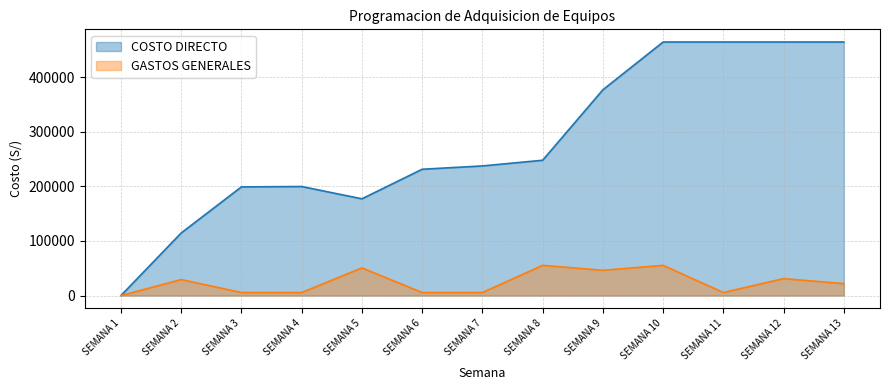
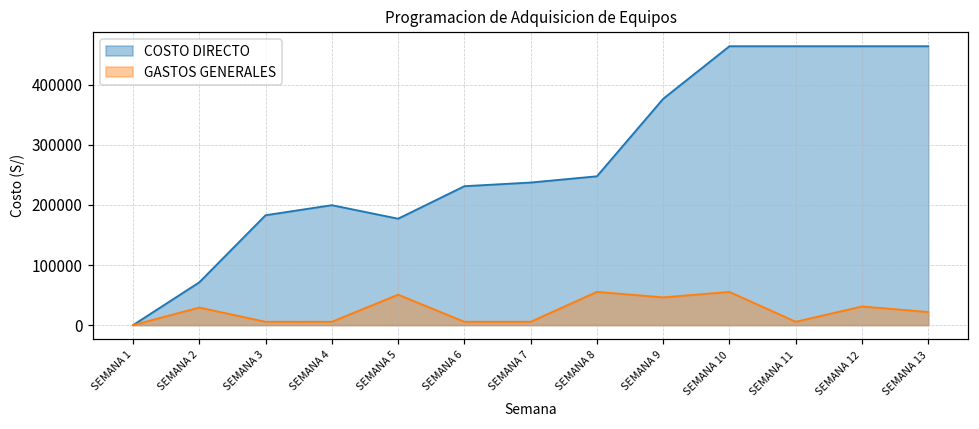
  {
    "COSTO DIRECTO": {
-     "SEMANA 2": 110000,
-     "SEMANA 3": 200000,
+     "SEMANA 2": 70000,
+     "SEMANA 3": 180000,
      "SEMANA 4": 200000,
      "SEMANA 5": 180000,
      "SEMANA 6": 230000,
      "SEMANA 7": 240000,
      "SEMANA 8": 250000,
      "SEMANA 9": 380000,
      "SEMANA 10": 460000,
      "SEMANA 11": 460000,
      "SEMANA 12": 460000,
      "SEMANA 13": 460000
    },
    "GASTOS GENERALES": {
      "SEMANA 2": 30000,
      "SEMANA 3": 10000,
      "SEMANA 4": 10000,
      "SEMANA 5": 50000,
      "SEMANA 6": 10000,
      "SEMANA 7": 10000,
      "SEMANA 8": 60000,
      "SEMANA 9": 50000,
      "SEMANA 10": 60000,
      "SEMANA 11": 10000,
      "SEMANA 12": 30000,
      "SEMANA 13": 20000
    }
  }
